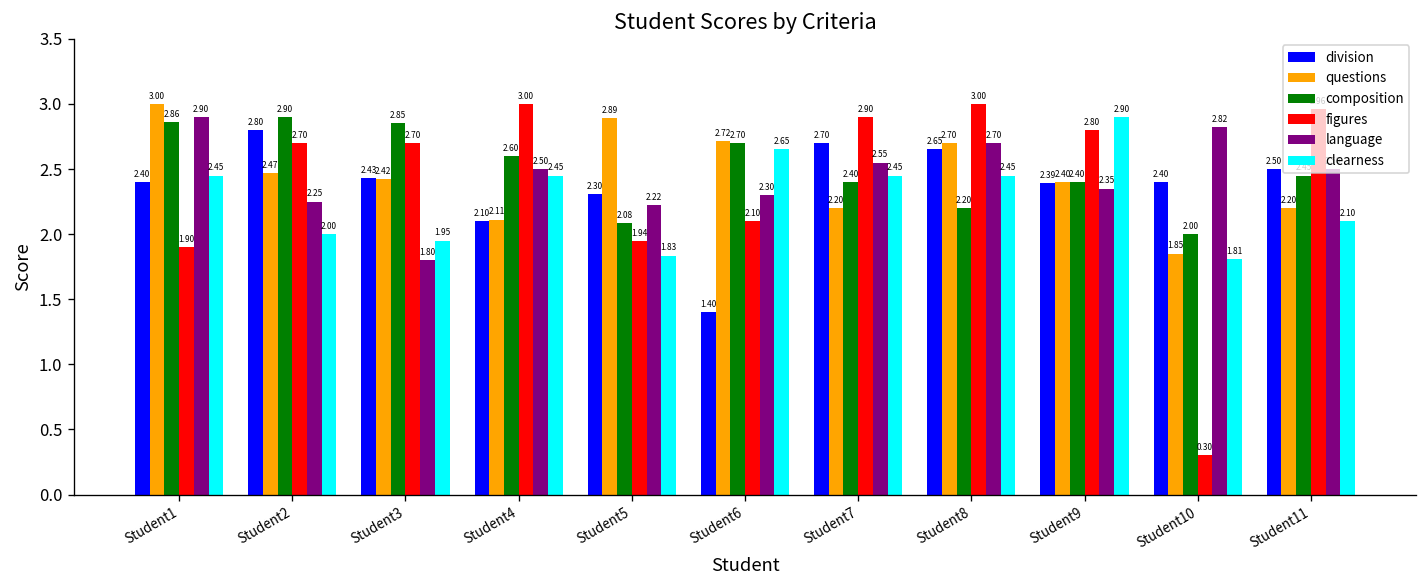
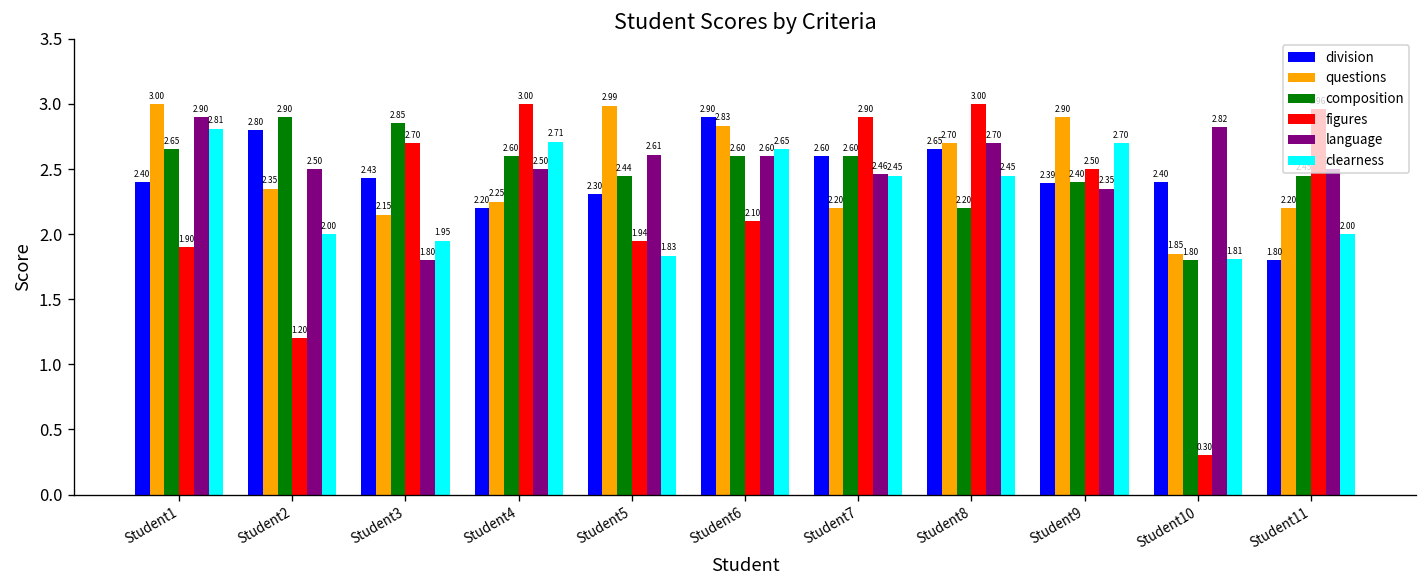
  {
    "division": {
      "Student1": 2.40,
      "Student2": 2.80,
      "Student3": 2.43,
-     "Student4": 2.10,
+     "Student4": 2.20,
      "Student5": 2.30,
-     "Student6": 1.40,
-     "Student7": 2.70,
+     "Student6": 2.90,
+     "Student7": 2.60,
      "Student8": 2.65,
      "Student9": 2.39,
      "Student10": 2.40,
-     "Student11": 2.50
+     "Student11": 1.80
    },
    "questions": {
      "Student1": 3.00,
-     "Student2": 2.47,
-     "Student3": 2.42,
-     "Student4": 2.11,
-     "Student5": 2.89,
-     "Student6": 2.72,
+     "Student2": 2.35,
+     "Student3": 2.15,
+     "Student4": 2.25,
+     "Student5": 2.99,
+     "Student6": 2.83,
      "Student7": 2.20,
      "Student8": 2.70,
-     "Student9": 2.40,
+     "Student9": 2.90,
      "Student10": 1.85,
      "Student11": 2.20
    },
    "composition": {
-     "Student1": 2.86,
+     "Student1": 2.65,
      "Student2": 2.90,
      "Student3": 2.85,
      "Student4": 2.60,
-     "Student5": 2.08,
-     "Student6": 2.70,
-     "Student7": 2.40,
+     "Student5": 2.44,
+     "Student6": 2.60,
+     "Student7": 2.60,
      "Student8": 2.20,
      "Student9": 2.40,
-     "Student10": 2.00,
+     "Student10": 1.80,
      "Student11": 2.45
    },
    "figures": {
      "Student1": 1.90,
-     "Student2": 2.70,
+     "Student2": 1.20,
      "Student3": 2.70,
      "Student4": 3.00,
      "Student5": 1.94,
      "Student6": 2.10,
      "Student7": 2.90,
      "Student8": 3.00,
-     "Student9": 2.80,
+     "Student9": 2.50,
      "Student10": 0.30
    },
    "language": {
      "Student1": 2.90,
-     "Student2": 2.25,
+     "Student2": 2.50,
      "Student3": 1.80,
      "Student4": 2.50,
-     "Student5": 2.22,
-     "Student6": 2.30,
-     "Student7": 2.55,
+     "Student5": 2.61,
+     "Student6": 2.60,
+     "Student7": 2.46,
      "Student8": 2.70,
      "Student9": 2.35,
      "Student10": 2.82
    },
    "clearness": {
-     "Student1": 2.45,
+     "Student1": 2.81,
      "Student2": 2.00,
      "Student3": 1.95,
-     "Student4": 2.45,
+     "Student4": 2.71,
      "Student5": 1.83,
      "Student6": 2.65,
      "Student7": 2.45,
      "Student8": 2.45,
-     "Student9": 2.90,
+     "Student9": 2.70,
      "Student10": 1.81,
-     "Student11": 2.10
+     "Student11": 2.00
    }
  }
